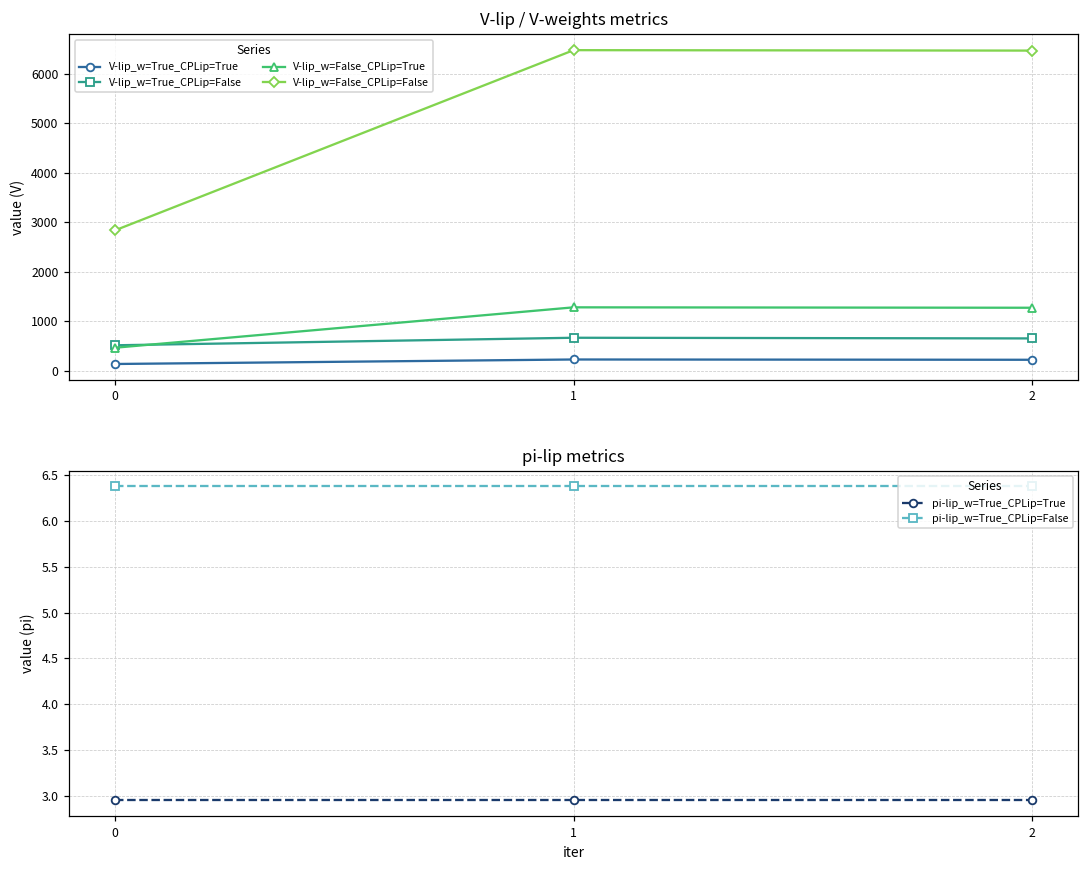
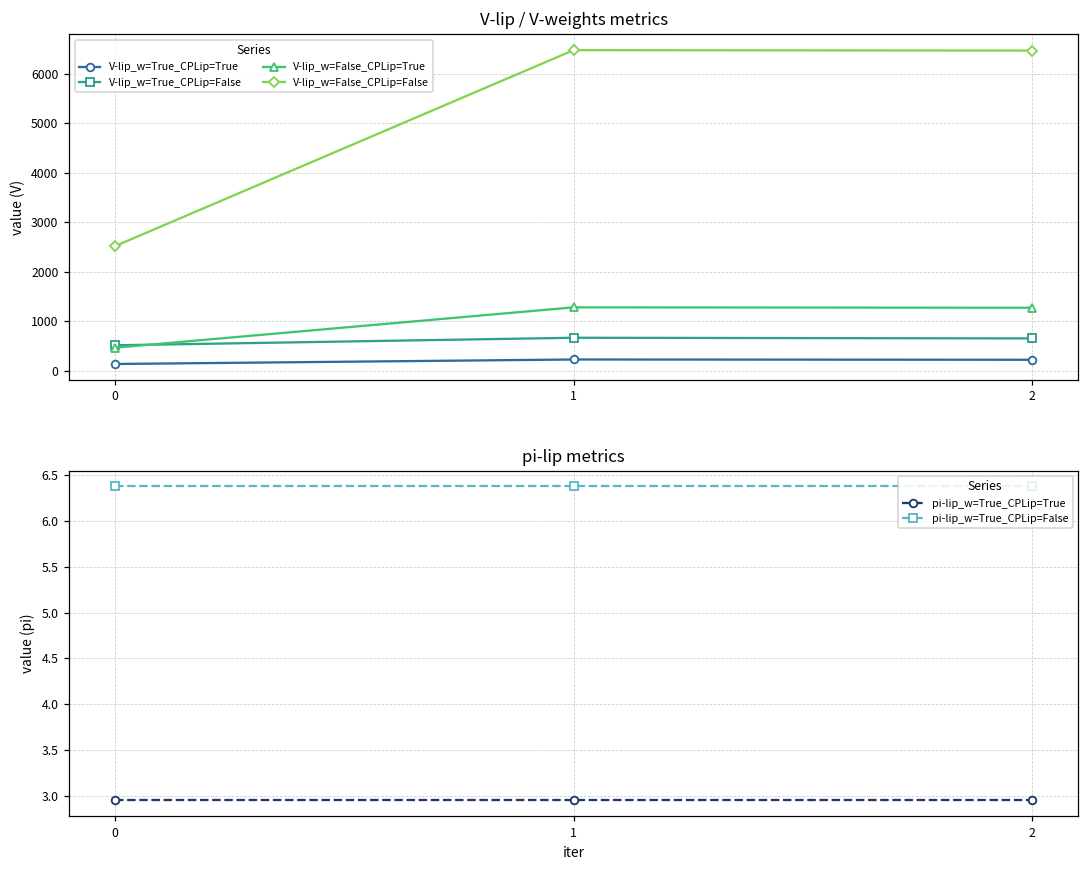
  {
    "V-lip / V-weights metrics": {
      "V-lip_w=False_CPLip=False": {
-       "0": 2800,
+       "0": 2500,
        "1": 6500,
        "2": 6500
      }
    },
    "pi-lip metrics": {
      "pi-lip_w=True_CPLip=True": {
        "0": 3.0,
        "1": 3.0,
        "2": 3.0
      },
      "pi-lip_w=True_CPLip=False": {
        "0": 6.4,
        "1": 6.4
      }
    }
  }
